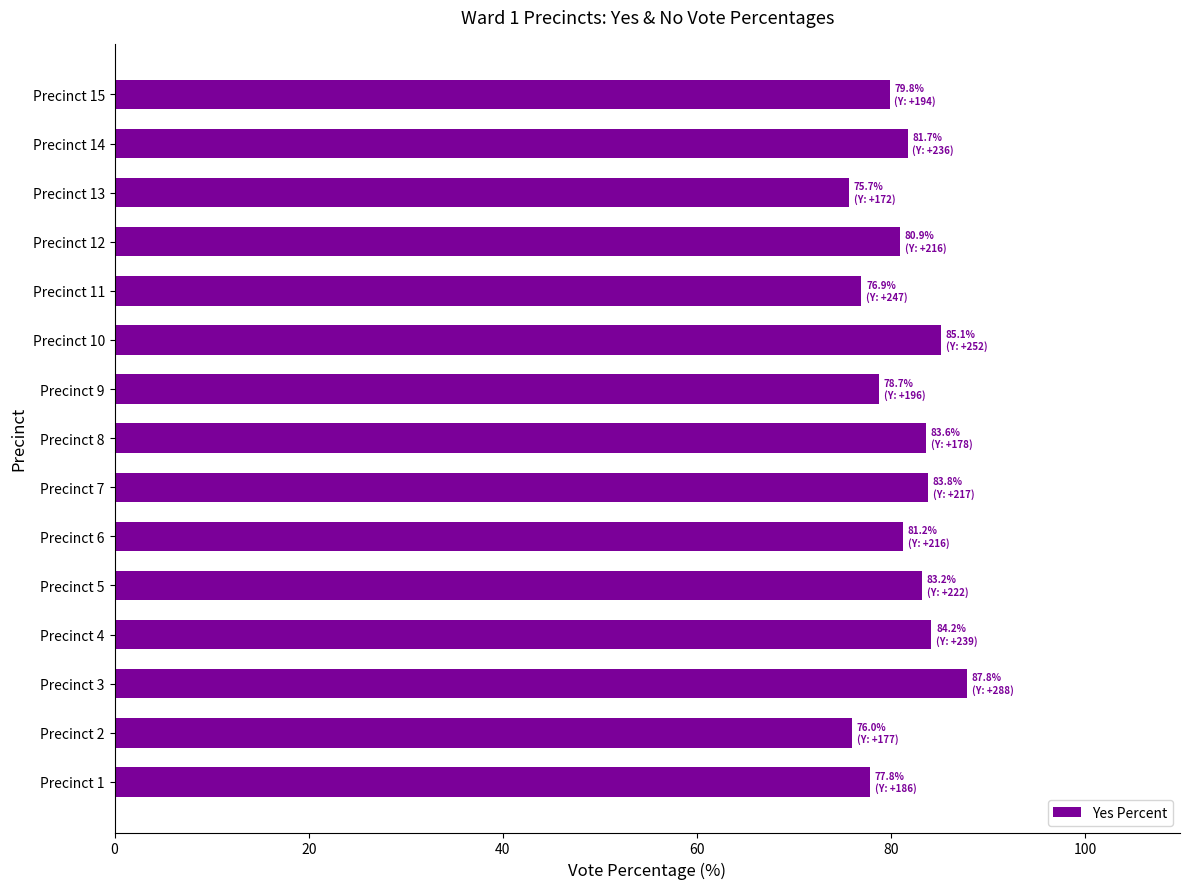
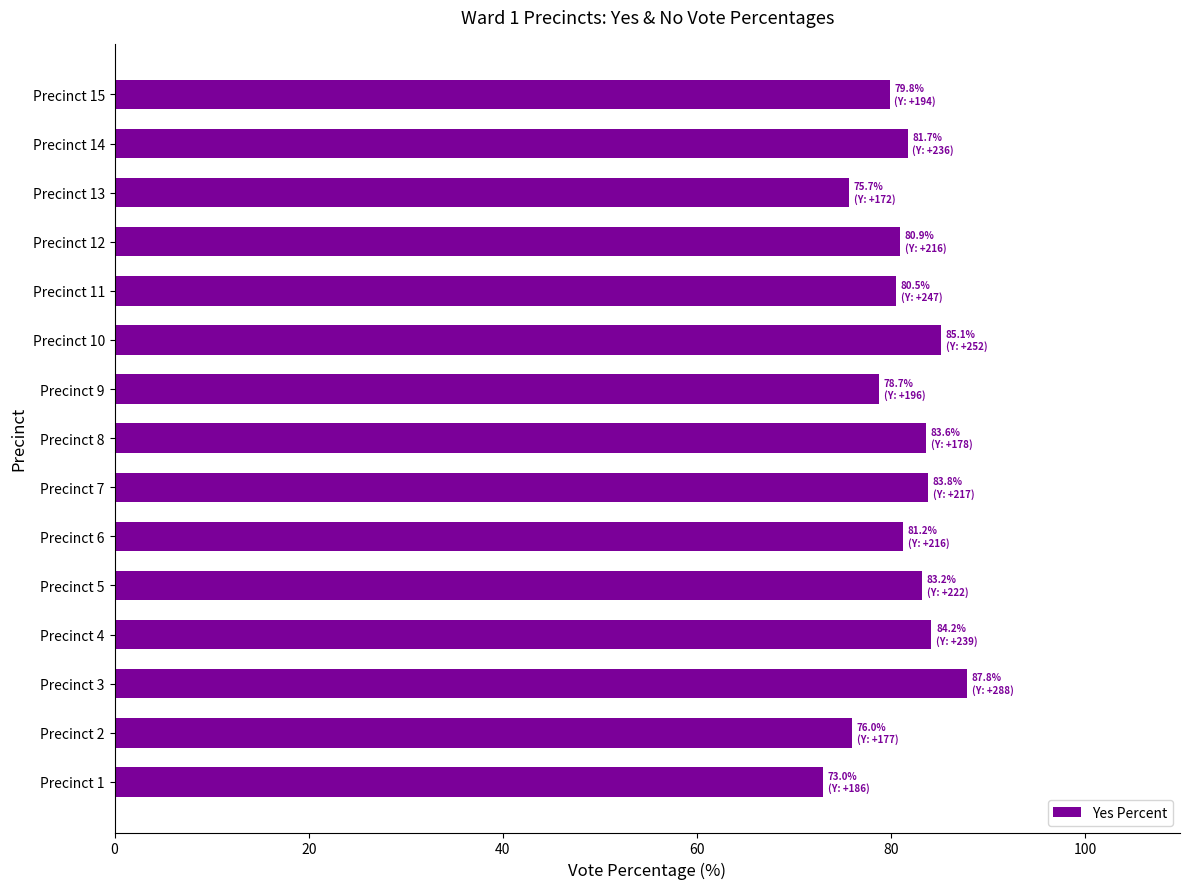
  {
    "Precinct 15": "79.8%",
    "Precinct 14": "81.7%",
    "Precinct 13": "75.7%",
    "Precinct 12": "80.9%",
-   "Precinct 11": "76.9%",
+   "Precinct 11": "80.5%",
    "Precinct 10": "85.1%",
    "Precinct 9": "78.7%",
    "Precinct 8": "83.6%",
    "Precinct 7": "83.8%",
    "Precinct 6": "81.2%",
    "Precinct 5": "83.2%",
    "Precinct 4": "84.2%",
    "Precinct 3": "87.8%",
    "Precinct 2": "76.0%",
-   "Precinct 1": "77.8%"
+   "Precinct 1": "73.0%"
  }
